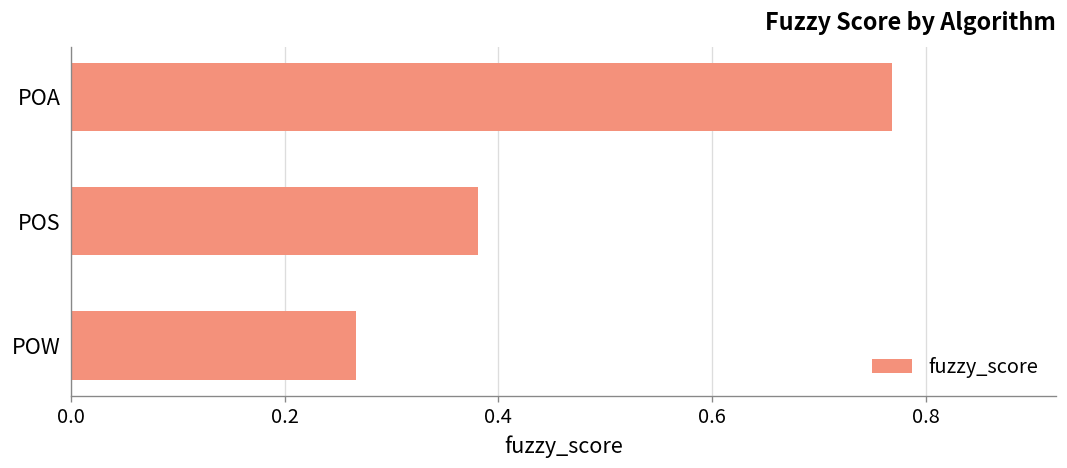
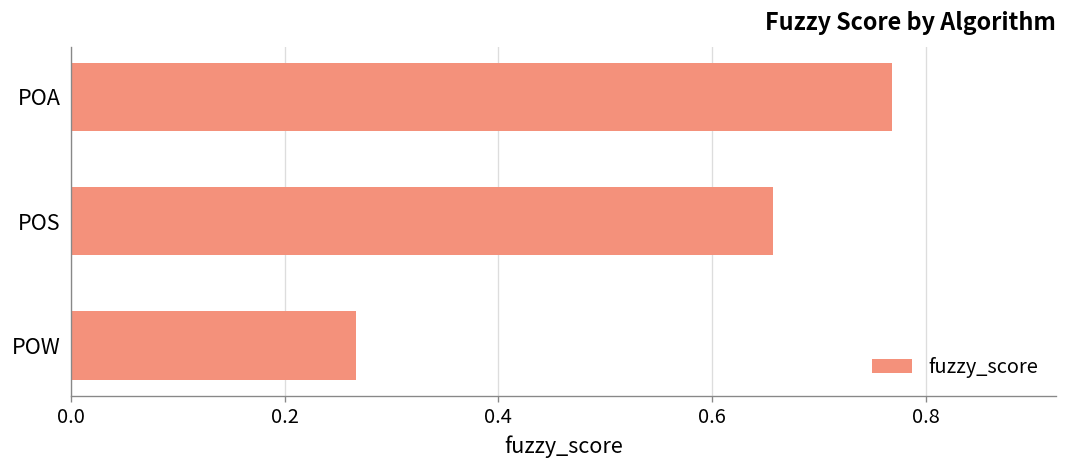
  {
    "POA": 0.77,
-   "POS": 0.38,
+   "POS": 0.66,
    "POW": 0.27
  }
